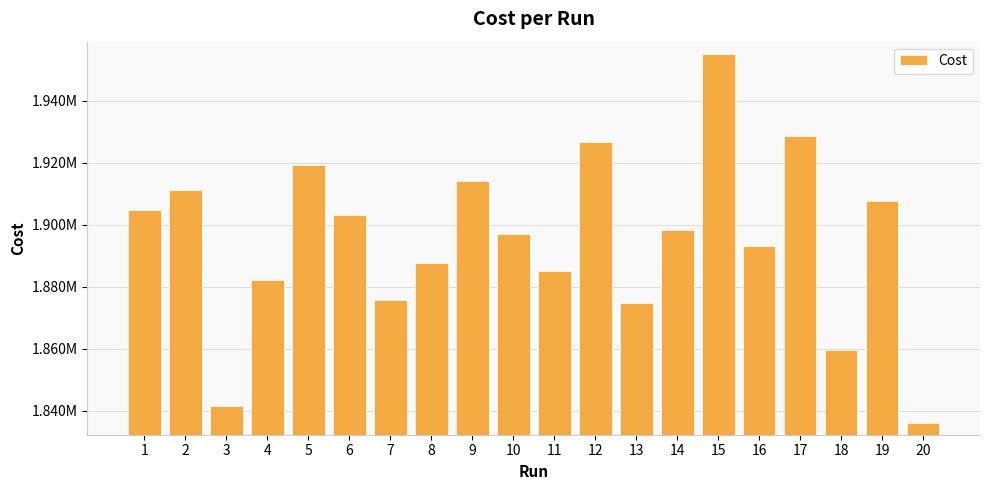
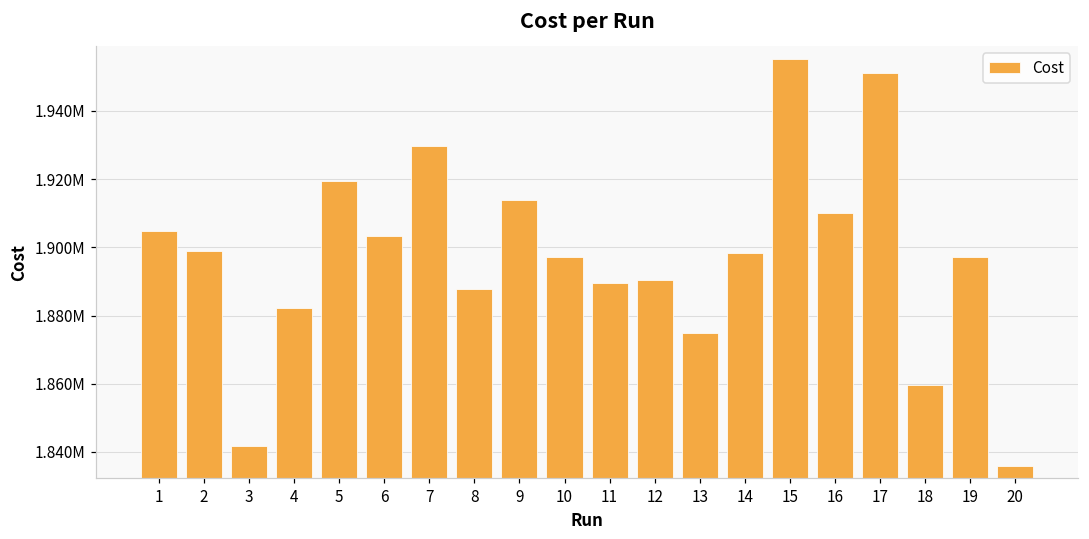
  {
    "1": 1905000,
-   "2": 1911000,
+   "2": 1899000,
    "3": 1842000,
    "4": 1882000,
    "5": 1919000,
    "6": 1903000,
-   "7": 1876000,
+   "7": 1930000,
    "8": 1888000,
    "9": 1914000,
    "10": 1897000,
-   "11": 1885000,
-   "12": 1927000,
+   "11": 1889000,
+   "12": 1890000,
    "13": 1875000,
    "14": 1898000,
    "15": 1955000,
-   "16": 1893000,
-   "17": 1929000,
+   "16": 1910000,
+   "17": 1951000,
    "18": 1860000,
-   "19": 1908000,
+   "19": 1897000,
    "20": 1836000
  }
